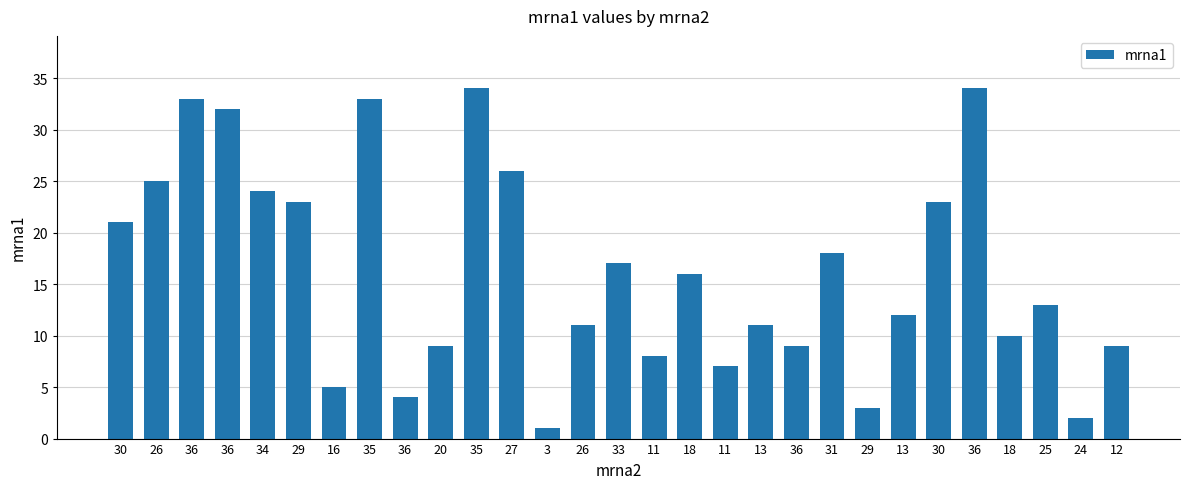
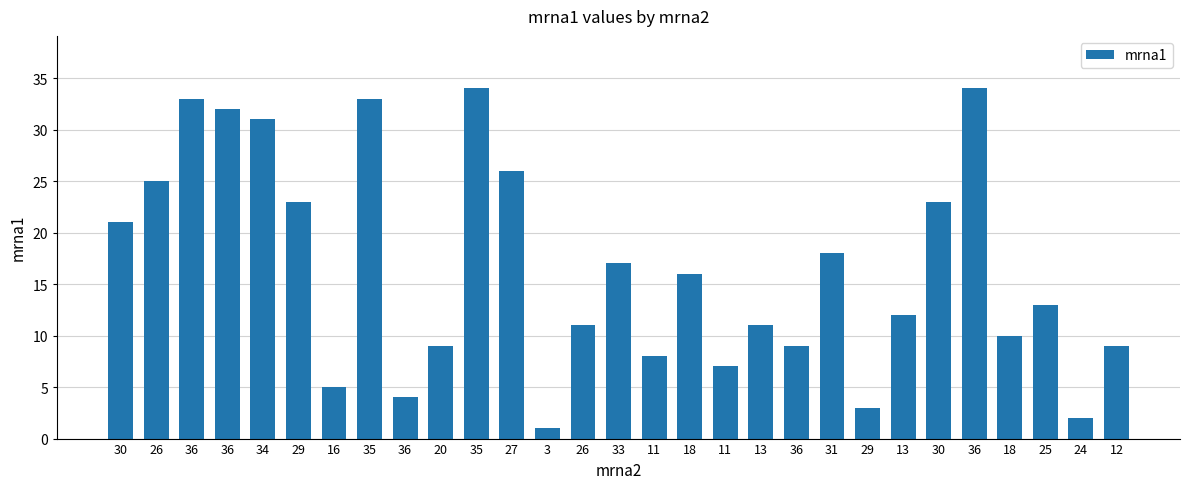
  {
-   "34": 24,
+   "34": 31,
    "16": 5,
    "20": 9,
    "27": 26,
    "3": 1,
    "33": 17,
    "31": 18,
    "25": 13,
    "24": 2,
    "12": 9
  }
